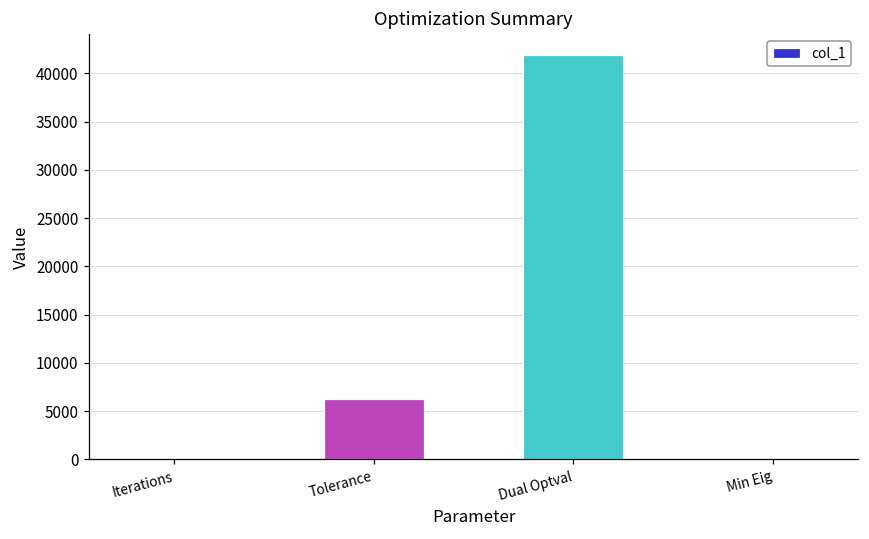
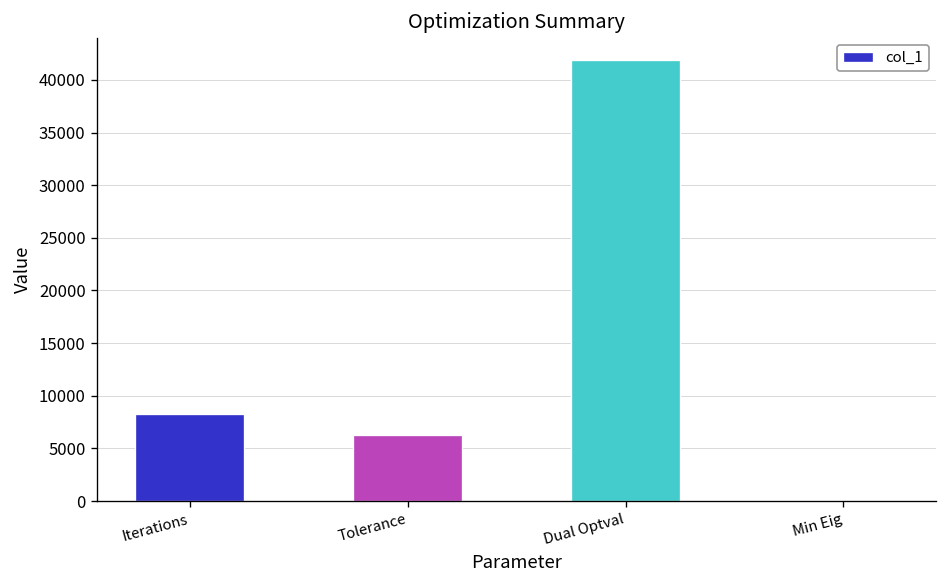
  {
-   "Iterations": 0,
+   "Iterations": 8000,
    "Tolerance": 6000,
    "Dual Optval": 42000
  }
